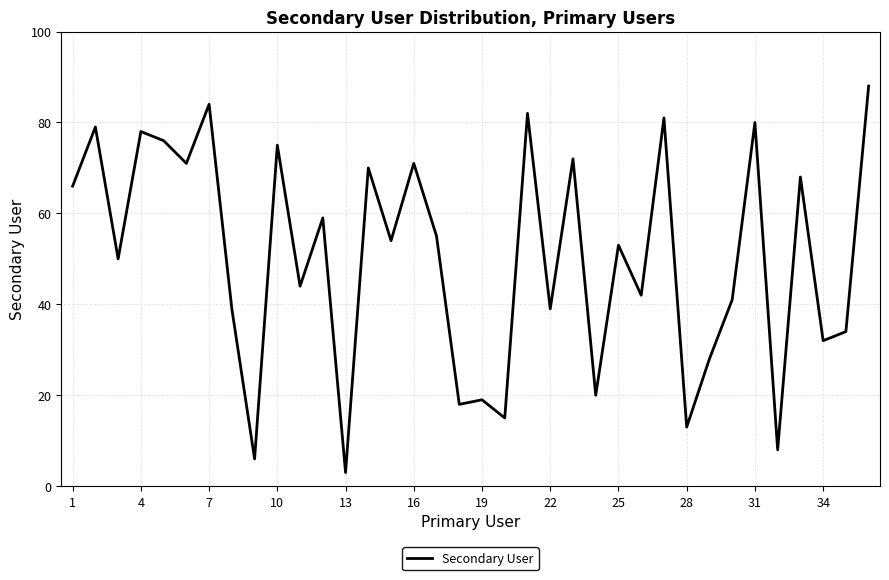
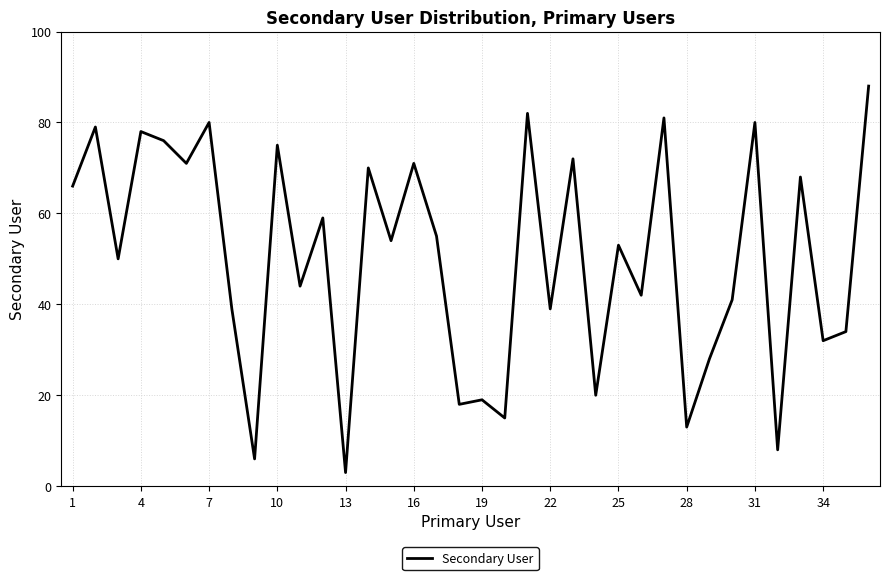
  {
    "1": 66,
    "4": 78,
-   "7": 84,
+   "7": 80,
    "10": 75,
    "13": 3,
    "16": 71,
    "19": 19,
    "22": 39,
    "25": 53,
    "28": 13,
    "31": 80,
    "34": 32
  }
